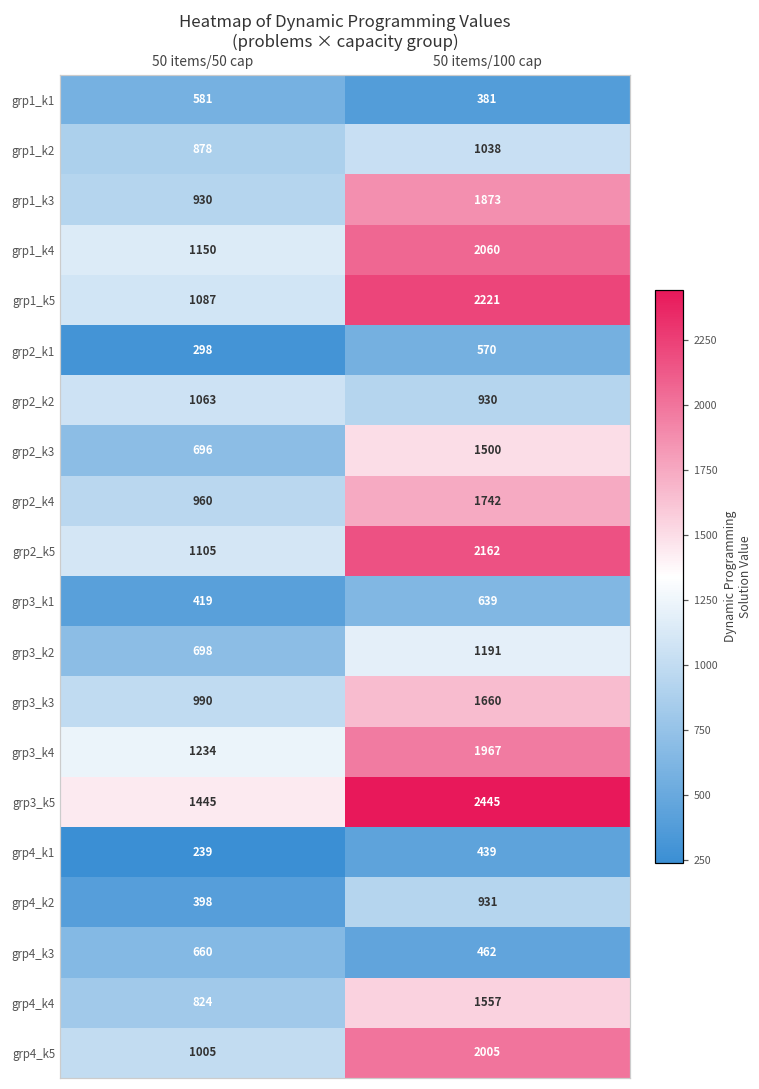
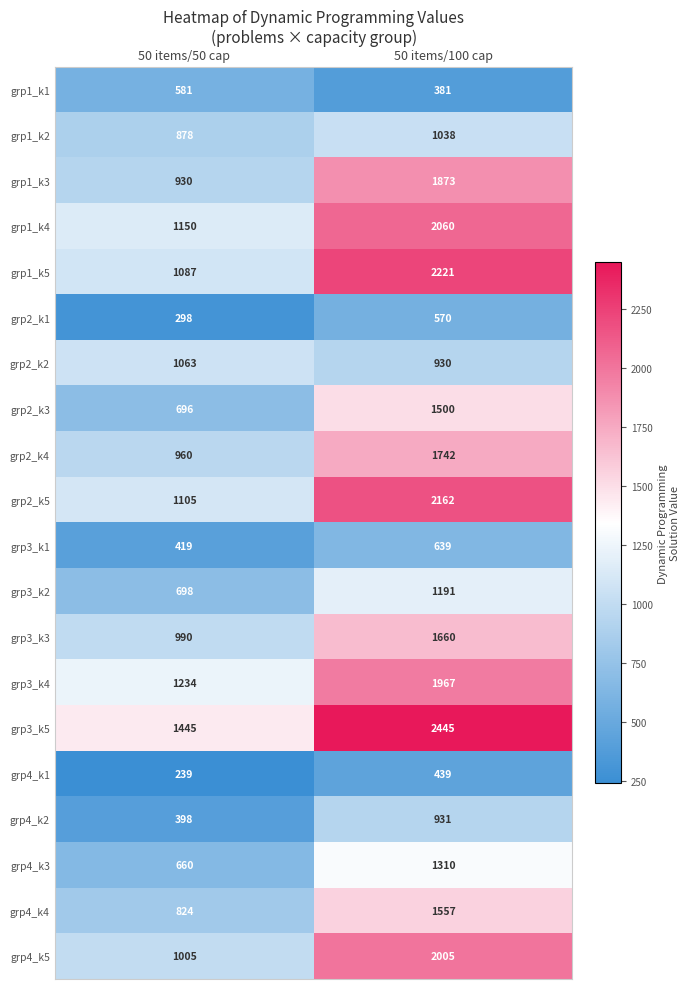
  {
    "grp1_k1": {
      "50 items/50 cap": 581,
      "50 items/100 cap": 381
    },
    "grp1_k2": {
      "50 items/50 cap": 878,
      "50 items/100 cap": 1038
    },
    "grp1_k3": {
      "50 items/50 cap": 930,
      "50 items/100 cap": 1873
    },
    "grp1_k4": {
      "50 items/50 cap": 1150,
      "50 items/100 cap": 2060
    },
    "grp1_k5": {
      "50 items/50 cap": 1087,
      "50 items/100 cap": 2221
    },
    "grp2_k1": {
      "50 items/50 cap": 298,
      "50 items/100 cap": 570
    },
    "grp2_k2": {
      "50 items/50 cap": 1063,
      "50 items/100 cap": 930
    },
    "grp2_k3": {
      "50 items/50 cap": 696,
      "50 items/100 cap": 1500
    },
    "grp2_k4": {
      "50 items/50 cap": 960,
      "50 items/100 cap": 1742
    },
    "grp2_k5": {
      "50 items/50 cap": 1105,
      "50 items/100 cap": 2162
    },
    "grp3_k1": {
      "50 items/50 cap": 419,
      "50 items/100 cap": 639
    },
    "grp3_k2": {
      "50 items/50 cap": 698,
      "50 items/100 cap": 1191
    },
    "grp3_k3": {
      "50 items/50 cap": 990,
      "50 items/100 cap": 1660
    },
    "grp3_k4": {
      "50 items/50 cap": 1234,
      "50 items/100 cap": 1967
    },
    "grp3_k5": {
      "50 items/50 cap": 1445,
      "50 items/100 cap": 2445
    },
    "grp4_k1": {
      "50 items/50 cap": 239,
      "50 items/100 cap": 439
    },
    "grp4_k2": {
      "50 items/50 cap": 398,
      "50 items/100 cap": 931
    },
    "grp4_k3": {
      "50 items/50 cap": 660,
-     "50 items/100 cap": 462
+     "50 items/100 cap": 1310
    },
    "grp4_k4": {
      "50 items/50 cap": 824,
      "50 items/100 cap": 1557
    },
    "grp4_k5": {
      "50 items/50 cap": 1005,
      "50 items/100 cap": 2005
    }
  }
